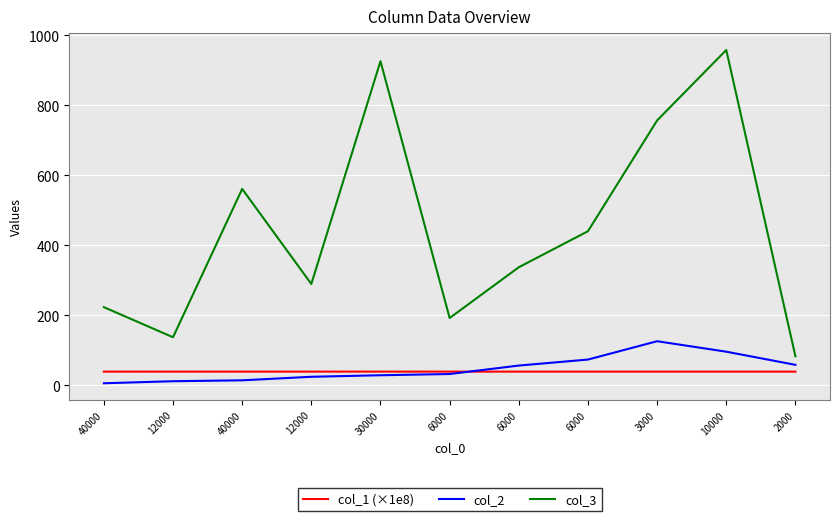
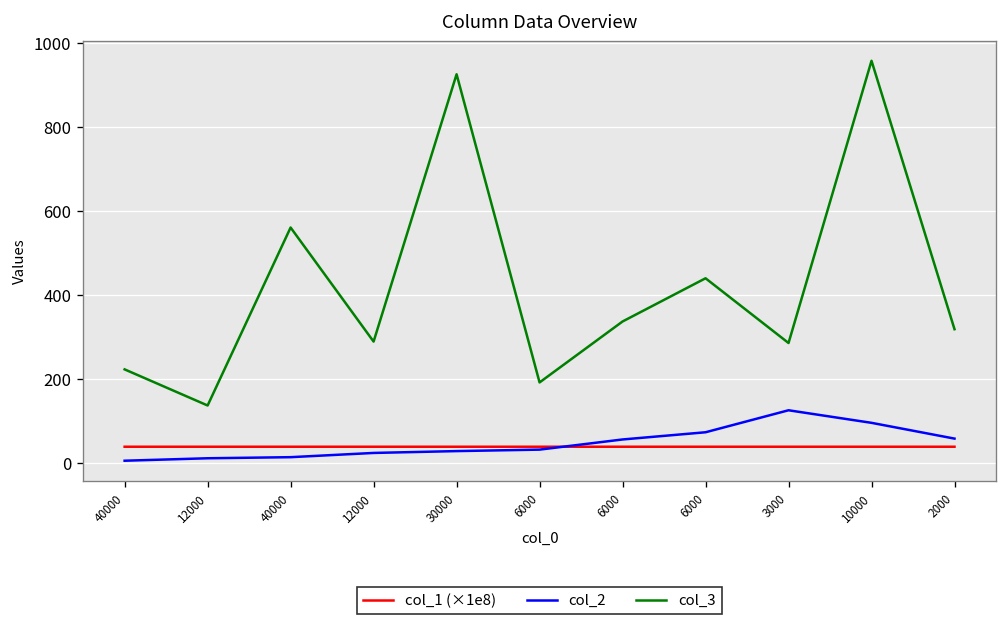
  {
    "col_1 (×1e8)": {
      "30000": 40,
      "3000": 40,
      "10000": 40,
      "2000": 40
    },
    "col_2": {
      "30000": 30,
      "3000": 130,
      "10000": 100,
      "2000": 60
    },
    "col_3": {
      "30000": 930,
-     "3000": 760,
+     "3000": 290,
      "10000": 960,
-     "2000": 80
+     "2000": 320
    }
  }
